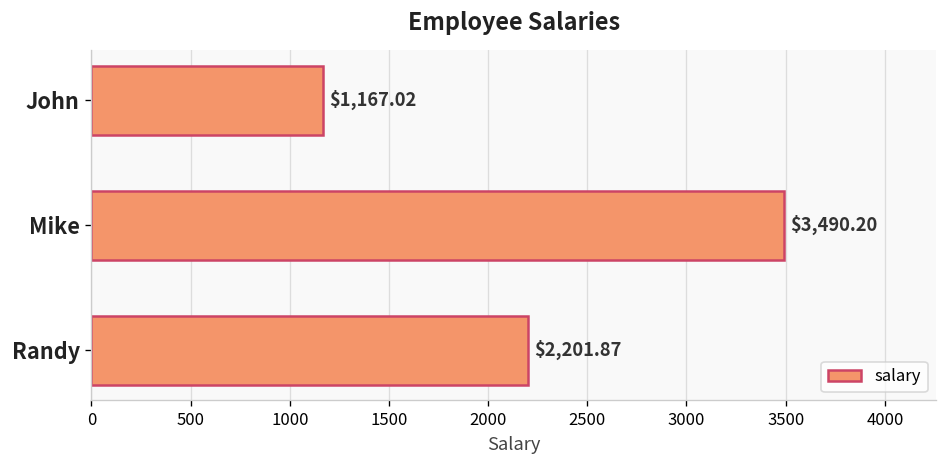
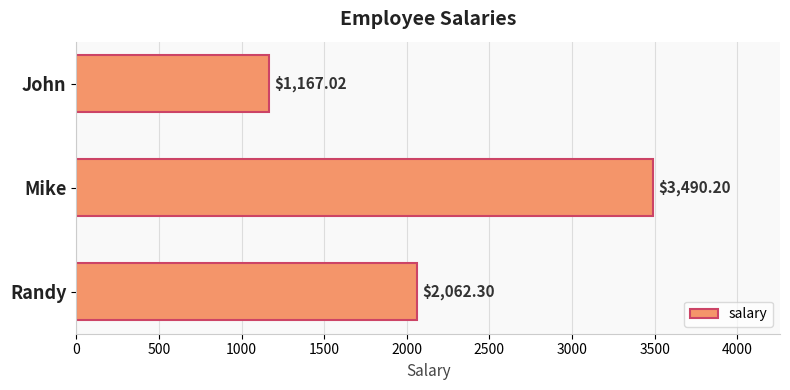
  {
    "John": "$1,167.02",
    "Mike": "$3,490.20",
-   "Randy": "$2,201.87"
+   "Randy": "$2,062.30"
  }
